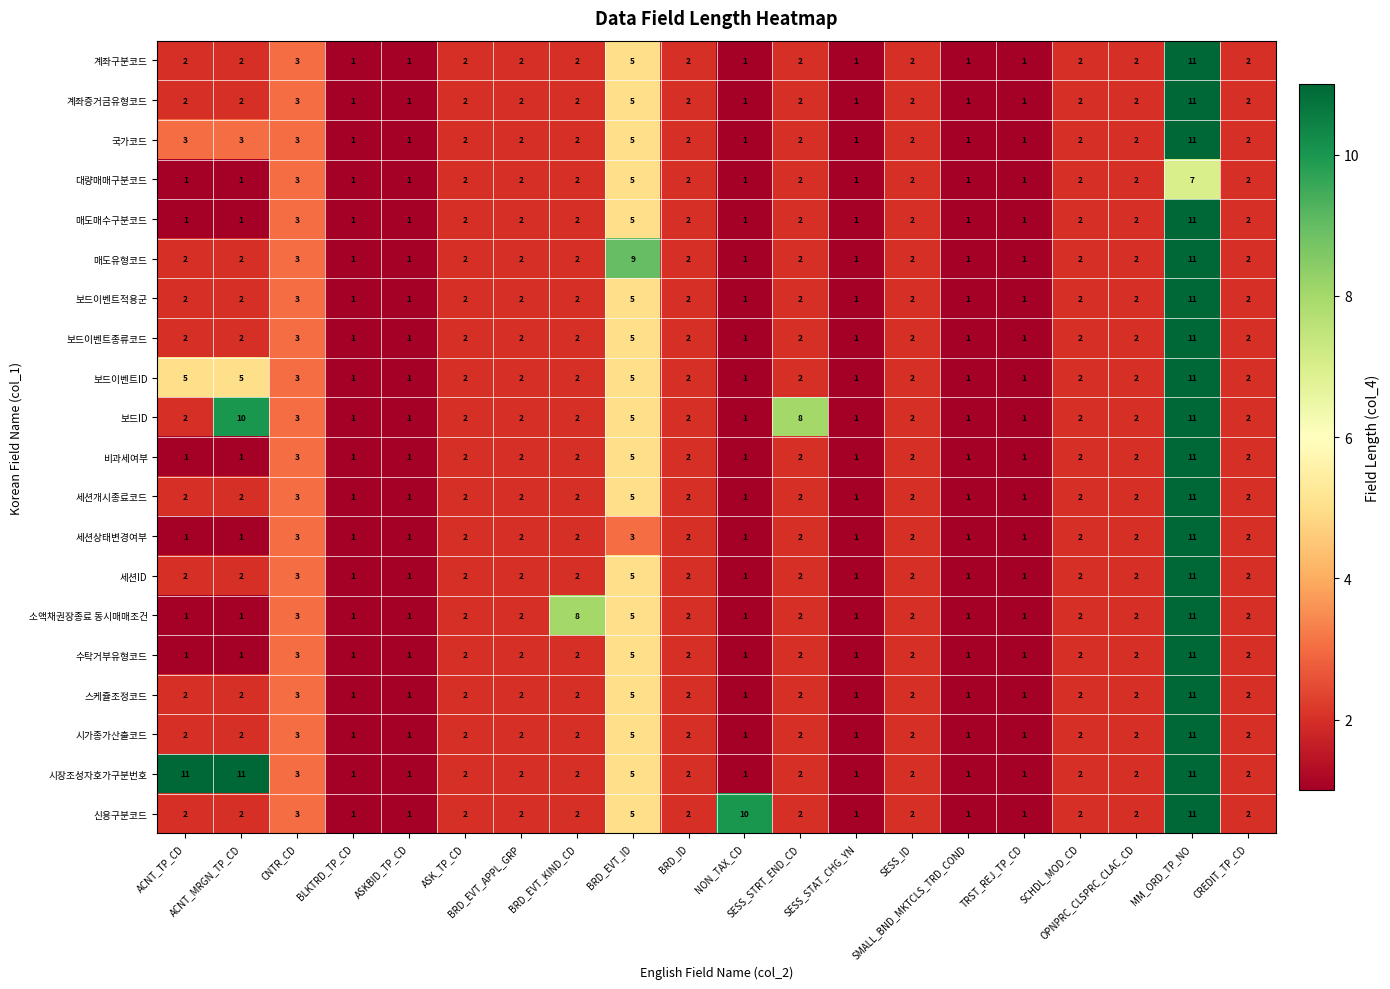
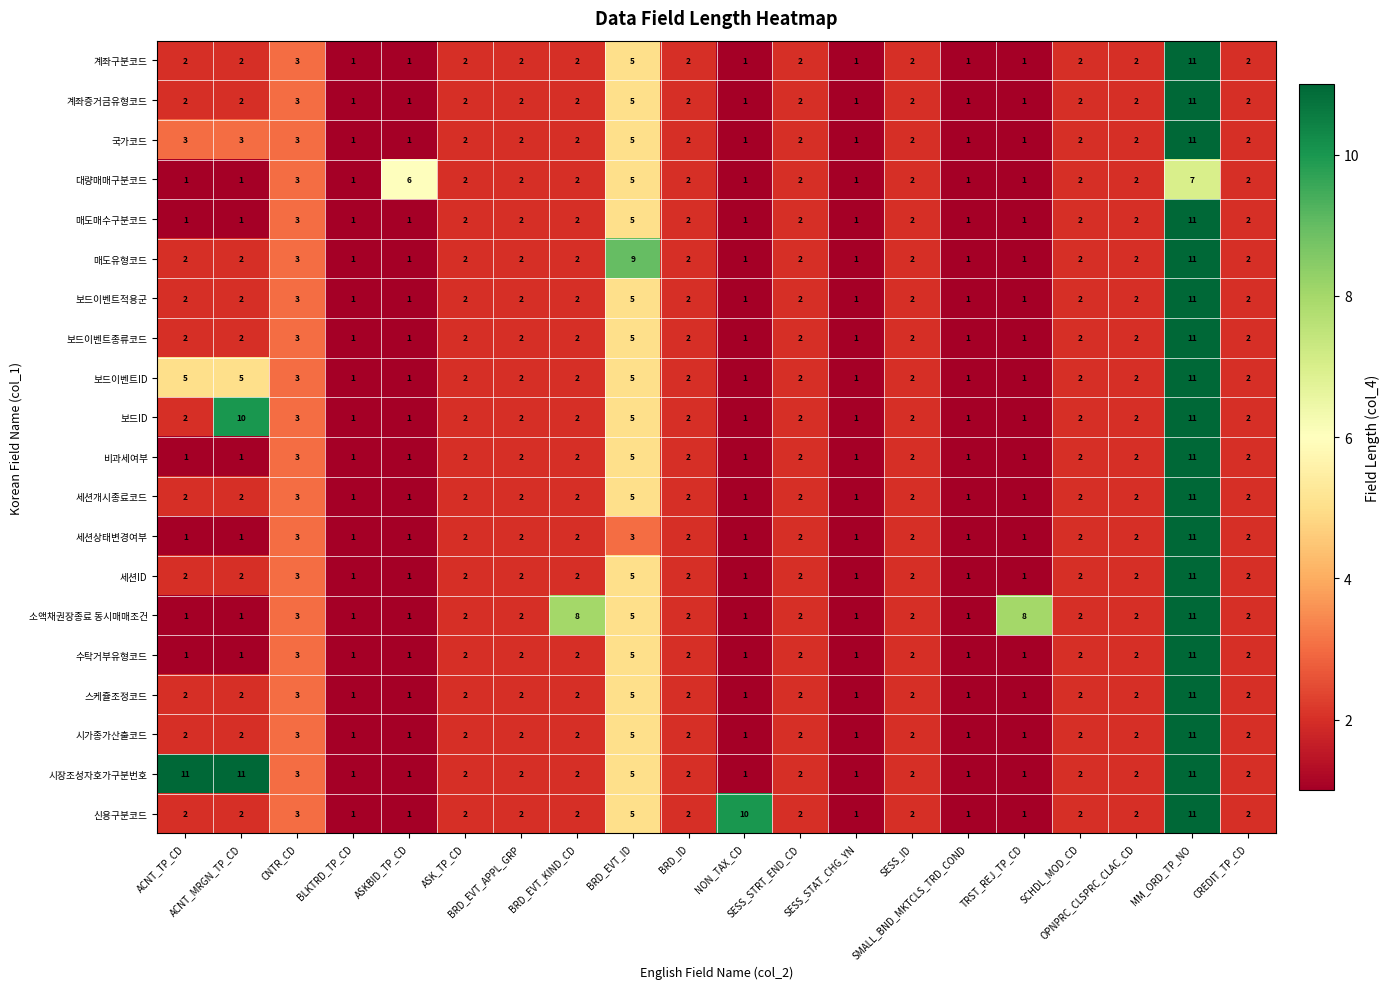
  {
    "대량매매구분코드": {
      "ACNT_TP_CD": 1,
      "ACNT_MRGN_TP_CD": 1,
      "CNTR_CD": 3,
      "BLKTRD_TP_CD": 1,
-     "ASKBID_TP_CD": 1,
+     "ASKBID_TP_CD": 6,
      "ASK_TP_CD": 2,
      "BRD_EVT_APPL_GRP": 2,
      "BRD_EVT_KIND_CD": 2,
      "BRD_EVT_ID": 5,
      "BRD_ID": 2,
      "NON_TAX_CD": 1,
      "SESS_STRT_END_CD": 2,
      "SESS_STAT_CHG_YN": 1,
      "SESS_ID": 2,
      "SMALL_BND_MKTCLS_TRD_COND": 1,
      "TRST_REJ_TP_CD": 1,
      "SCHDL_MOD_CD": 2,
      "OPNPRC_CLSPRC_CLAC_CD": 2,
      "MM_ORD_TP_NO": 7,
      "CREDIT_TP_CD": 2
    },
    "보드ID": {
      "ACNT_TP_CD": 2,
      "ACNT_MRGN_TP_CD": 10,
      "CNTR_CD": 3,
      "BLKTRD_TP_CD": 1,
      "ASKBID_TP_CD": 1,
      "ASK_TP_CD": 2,
      "BRD_EVT_APPL_GRP": 2,
      "BRD_EVT_KIND_CD": 2,
      "BRD_EVT_ID": 5,
      "BRD_ID": 2,
      "NON_TAX_CD": 1,
-     "SESS_STRT_END_CD": 8,
+     "SESS_STRT_END_CD": 2,
      "SESS_STAT_CHG_YN": 1,
      "SESS_ID": 2,
      "SMALL_BND_MKTCLS_TRD_COND": 1,
      "TRST_REJ_TP_CD": 1,
      "SCHDL_MOD_CD": 2,
      "OPNPRC_CLSPRC_CLAC_CD": 2,
      "MM_ORD_TP_NO": 11,
      "CREDIT_TP_CD": 2
    },
    "소액채권장종료 동시매매조건": {
      "ACNT_TP_CD": 1,
      "ACNT_MRGN_TP_CD": 1,
      "CNTR_CD": 3,
      "BLKTRD_TP_CD": 1,
      "ASKBID_TP_CD": 1,
      "ASK_TP_CD": 2,
      "BRD_EVT_APPL_GRP": 2,
      "BRD_EVT_KIND_CD": 8,
      "BRD_EVT_ID": 5,
      "BRD_ID": 2,
      "NON_TAX_CD": 1,
      "SESS_STRT_END_CD": 2,
      "SESS_STAT_CHG_YN": 1,
      "SESS_ID": 2,
      "SMALL_BND_MKTCLS_TRD_COND": 1,
-     "TRST_REJ_TP_CD": 1,
+     "TRST_REJ_TP_CD": 8,
      "SCHDL_MOD_CD": 2,
      "OPNPRC_CLSPRC_CLAC_CD": 2,
      "MM_ORD_TP_NO": 11,
      "CREDIT_TP_CD": 2
    }
  }
